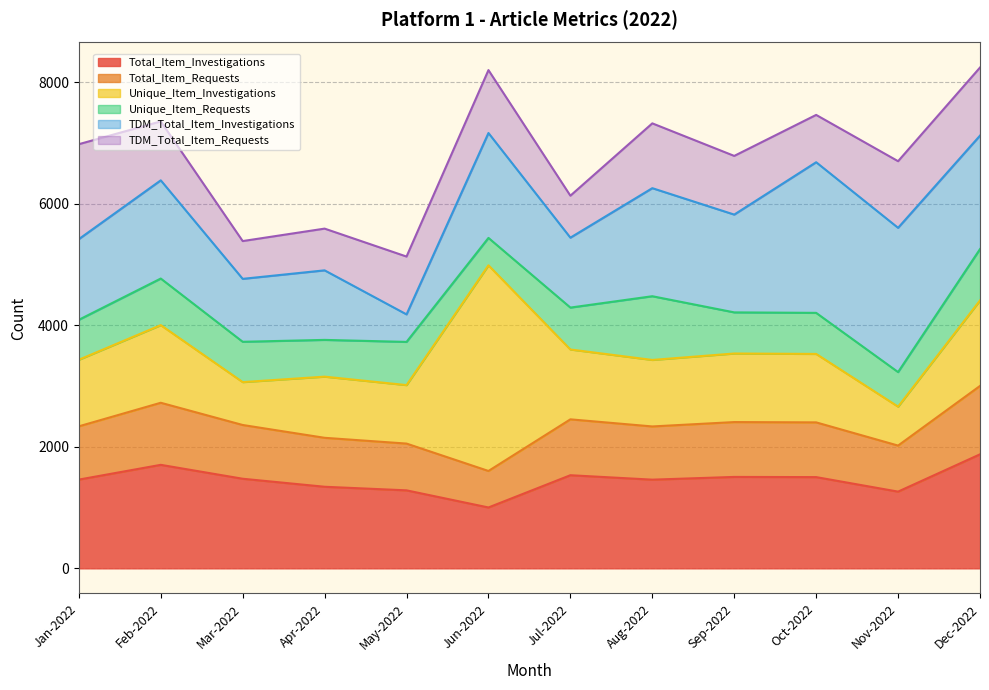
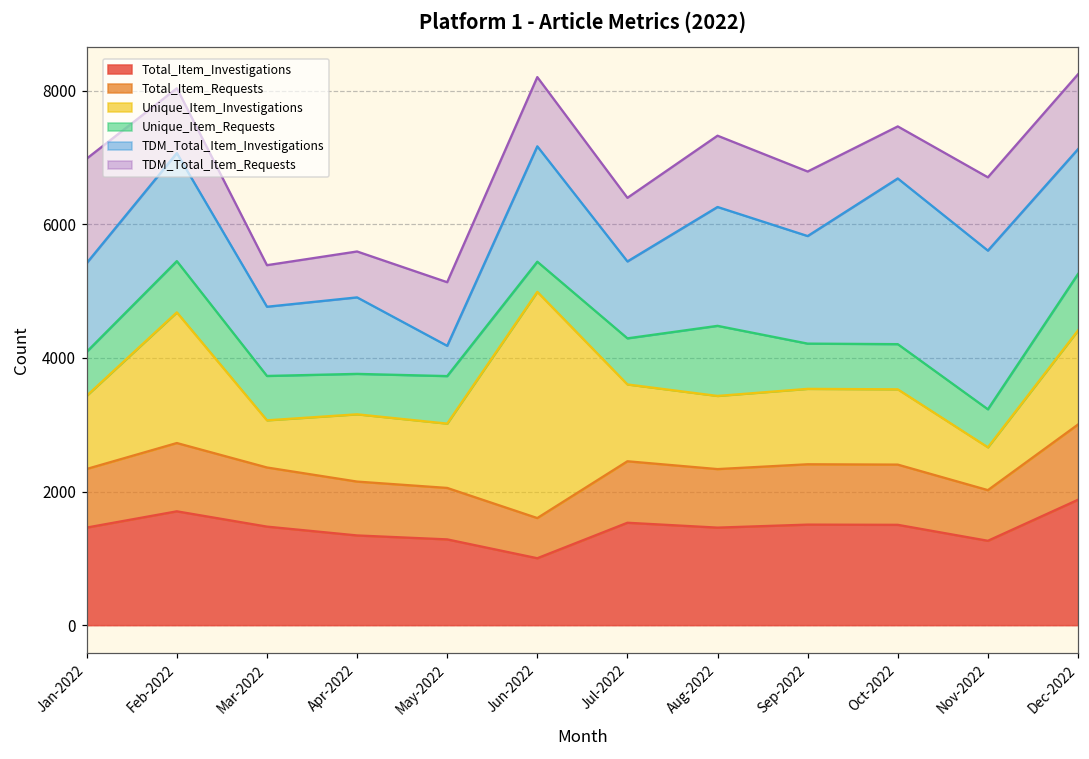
  {
    "Unique_Item_Investigations": {
      "Jan-2022": 1100,
-     "Feb-2022": 1300,
+     "Feb-2022": 2000,
      "Mar-2022": 700,
      "Apr-2022": 1000,
      "May-2022": 1000,
      "Jun-2022": 3400,
      "Jul-2022": 1200,
      "Aug-2022": 1100,
      "Sep-2022": 1100,
      "Oct-2022": 1100,
      "Nov-2022": 600,
      "Dec-2022": 1400
    },
    "Unique_Item_Requests": {
      "Jan-2022": 700,
      "Feb-2022": 800,
      "Mar-2022": 700,
      "Apr-2022": 600,
      "May-2022": 700,
      "Jun-2022": 500,
      "Jul-2022": 700,
      "Aug-2022": 1000,
      "Sep-2022": 700,
      "Oct-2022": 700,
      "Nov-2022": 600,
      "Dec-2022": 800
    },
    "TDM_Total_Item_Investigations": {
      "Jan-2022": 1300,
      "Mar-2022": 1000,
      "Apr-2022": 1100,
      "May-2022": 500,
      "Jun-2022": 1700,
      "Jul-2022": 1200,
      "Aug-2022": 1800,
      "Sep-2022": 1600,
      "Oct-2022": 2500,
      "Nov-2022": 2400,
      "Dec-2022": 1900
    },
    "TDM_Total_Item_Requests": {
      "Jan-2022": 1600,
      "Mar-2022": 600,
      "Apr-2022": 700,
      "May-2022": 1000,
      "Jun-2022": 1000,
-     "Jul-2022": 700,
+     "Jul-2022": 1000,
      "Aug-2022": 1100,
      "Sep-2022": 1000,
      "Oct-2022": 800,
      "Nov-2022": 1100,
      "Dec-2022": 1100
    }
  }
